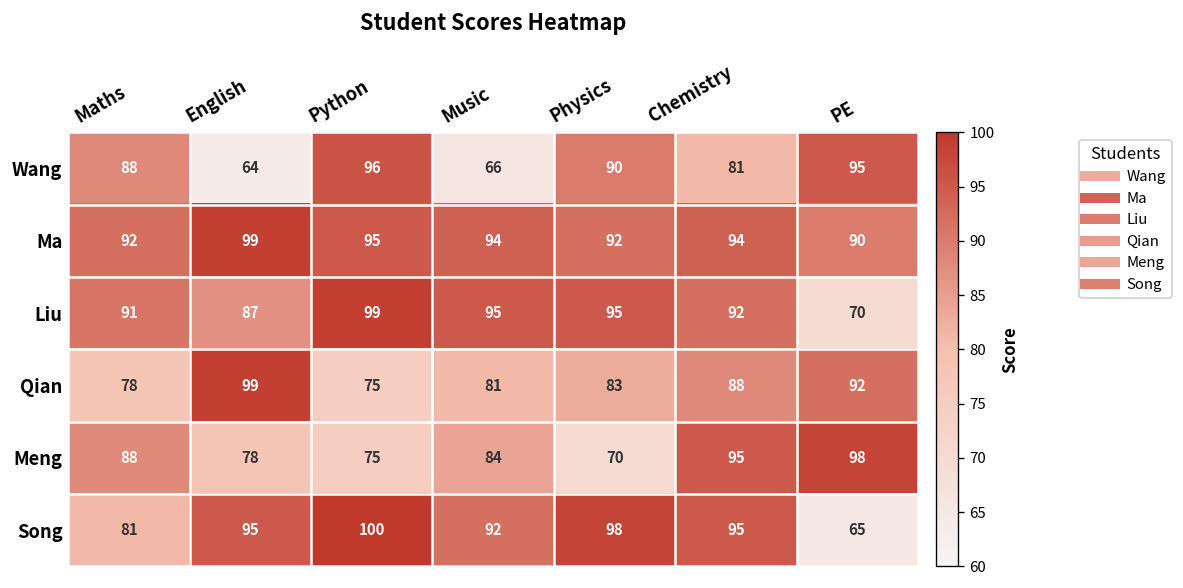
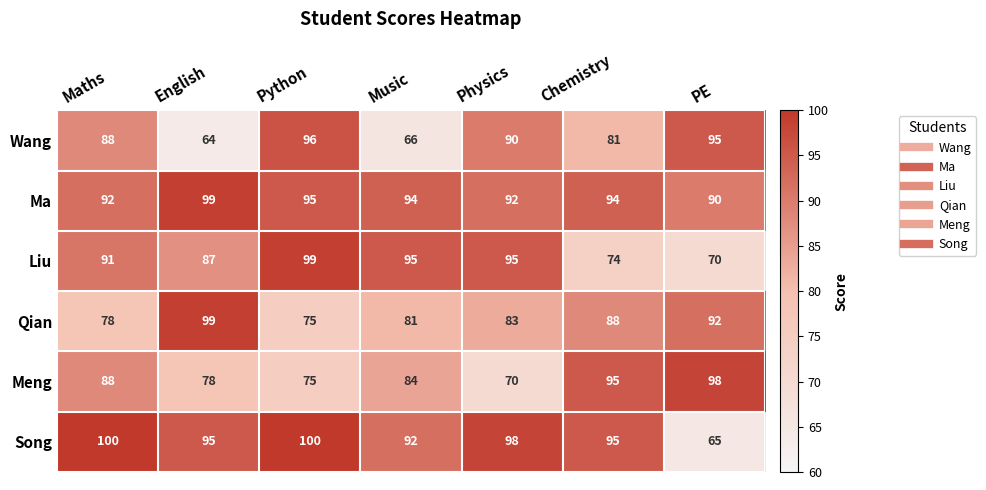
  {
    "Wang": {
      "Maths": 88,
      "English": 64,
      "Python": 96,
      "Music": 66,
      "Physics": 90,
      "Chemistry": 81,
      "PE": 95
    },
    "Ma": {
      "Maths": 92,
      "English": 99,
      "Python": 95,
      "Music": 94,
      "Physics": 92,
      "Chemistry": 94,
      "PE": 90
    },
    "Liu": {
      "Maths": 91,
      "English": 87,
      "Python": 99,
      "Music": 95,
      "Physics": 95,
-     "Chemistry": 92,
+     "Chemistry": 74,
      "PE": 70
    },
    "Qian": {
      "Maths": 78,
      "English": 99,
      "Python": 75,
      "Music": 81,
      "Physics": 83,
      "Chemistry": 88,
      "PE": 92
    },
    "Meng": {
      "Maths": 88,
      "English": 78,
      "Python": 75,
      "Music": 84,
      "Physics": 70,
      "Chemistry": 95,
      "PE": 98
    },
    "Song": {
-     "Maths": 81,
+     "Maths": 100,
      "English": 95,
      "Python": 100,
      "Music": 92,
      "Physics": 98,
      "Chemistry": 95,
      "PE": 65
    }
  }
